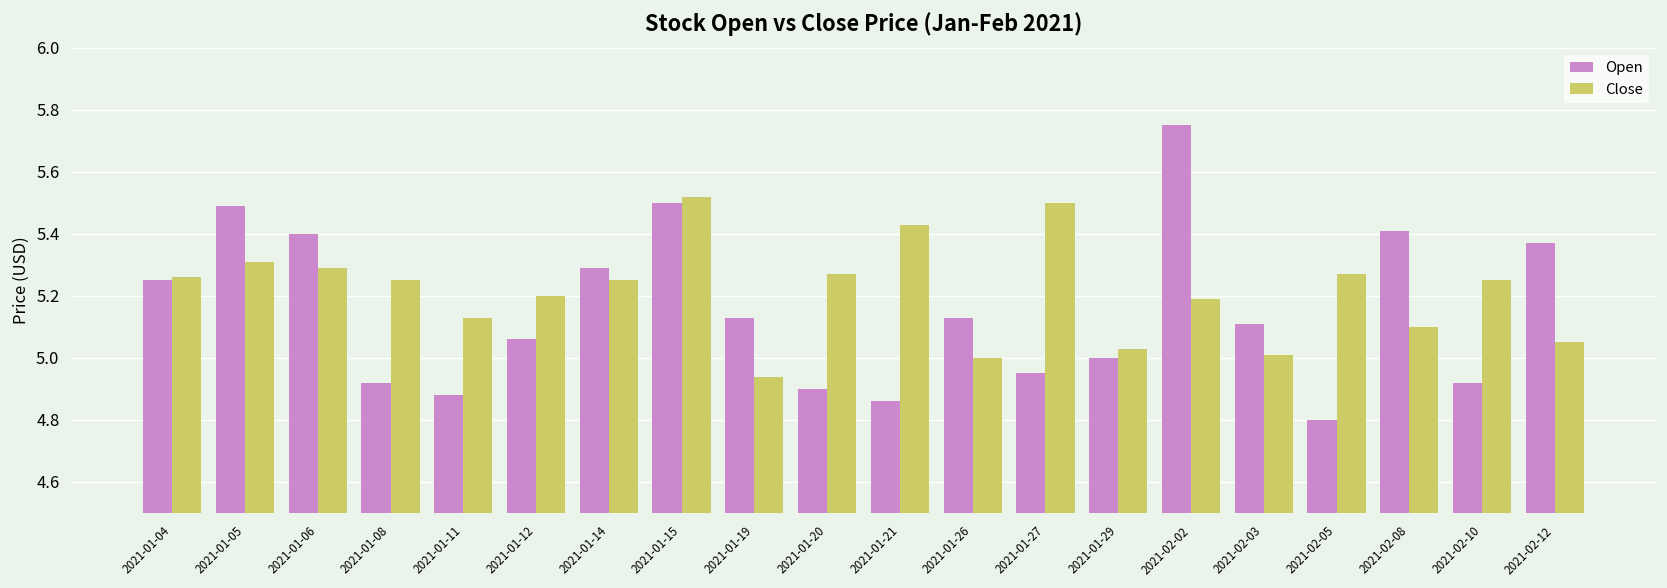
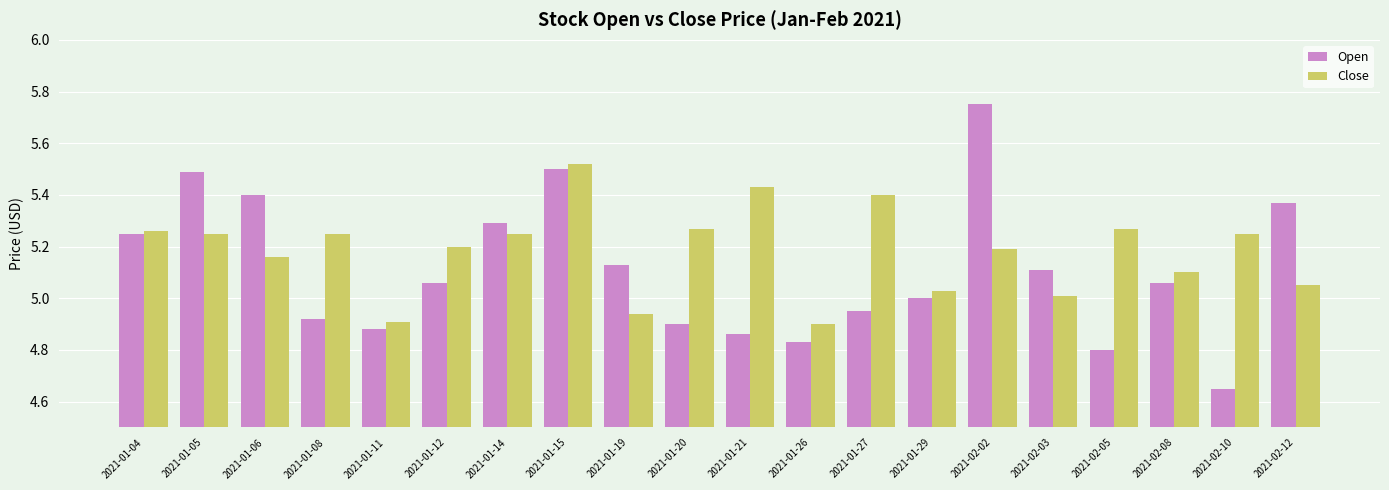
  {
    "Open": {
      "2021-01-04": 5.25,
      "2021-01-05": 5.49,
      "2021-01-06": 5.40,
      "2021-01-08": 4.92,
      "2021-01-11": 4.88,
      "2021-01-12": 5.06,
      "2021-01-14": 5.29,
      "2021-01-15": 5.50,
      "2021-01-19": 5.13,
      "2021-01-20": 4.90,
      "2021-01-21": 4.86,
-     "2021-01-26": 5.13,
+     "2021-01-26": 4.83,
      "2021-01-27": 4.95,
      "2021-01-29": 5.00,
      "2021-02-02": 5.75,
      "2021-02-03": 5.11,
      "2021-02-05": 4.80,
-     "2021-02-08": 5.41,
-     "2021-02-10": 4.92,
+     "2021-02-08": 5.06,
+     "2021-02-10": 4.65,
      "2021-02-12": 5.37
    },
    "Close": {
      "2021-01-04": 5.26,
-     "2021-01-05": 5.31,
-     "2021-01-06": 5.29,
+     "2021-01-05": 5.25,
+     "2021-01-06": 5.16,
      "2021-01-08": 5.25,
-     "2021-01-11": 5.13,
+     "2021-01-11": 4.91,
      "2021-01-12": 5.20,
      "2021-01-14": 5.25,
      "2021-01-15": 5.52,
      "2021-01-19": 4.94,
      "2021-01-20": 5.27,
      "2021-01-21": 5.43,
-     "2021-01-26": 5.0,
-     "2021-01-27": 5.5,
+     "2021-01-26": 4.9,
+     "2021-01-27": 5.4,
      "2021-01-29": 5.03,
      "2021-02-02": 5.19,
      "2021-02-03": 5.01,
      "2021-02-05": 5.27,
      "2021-02-08": 5.10,
      "2021-02-10": 5.25,
      "2021-02-12": 5.05
    }
  }
